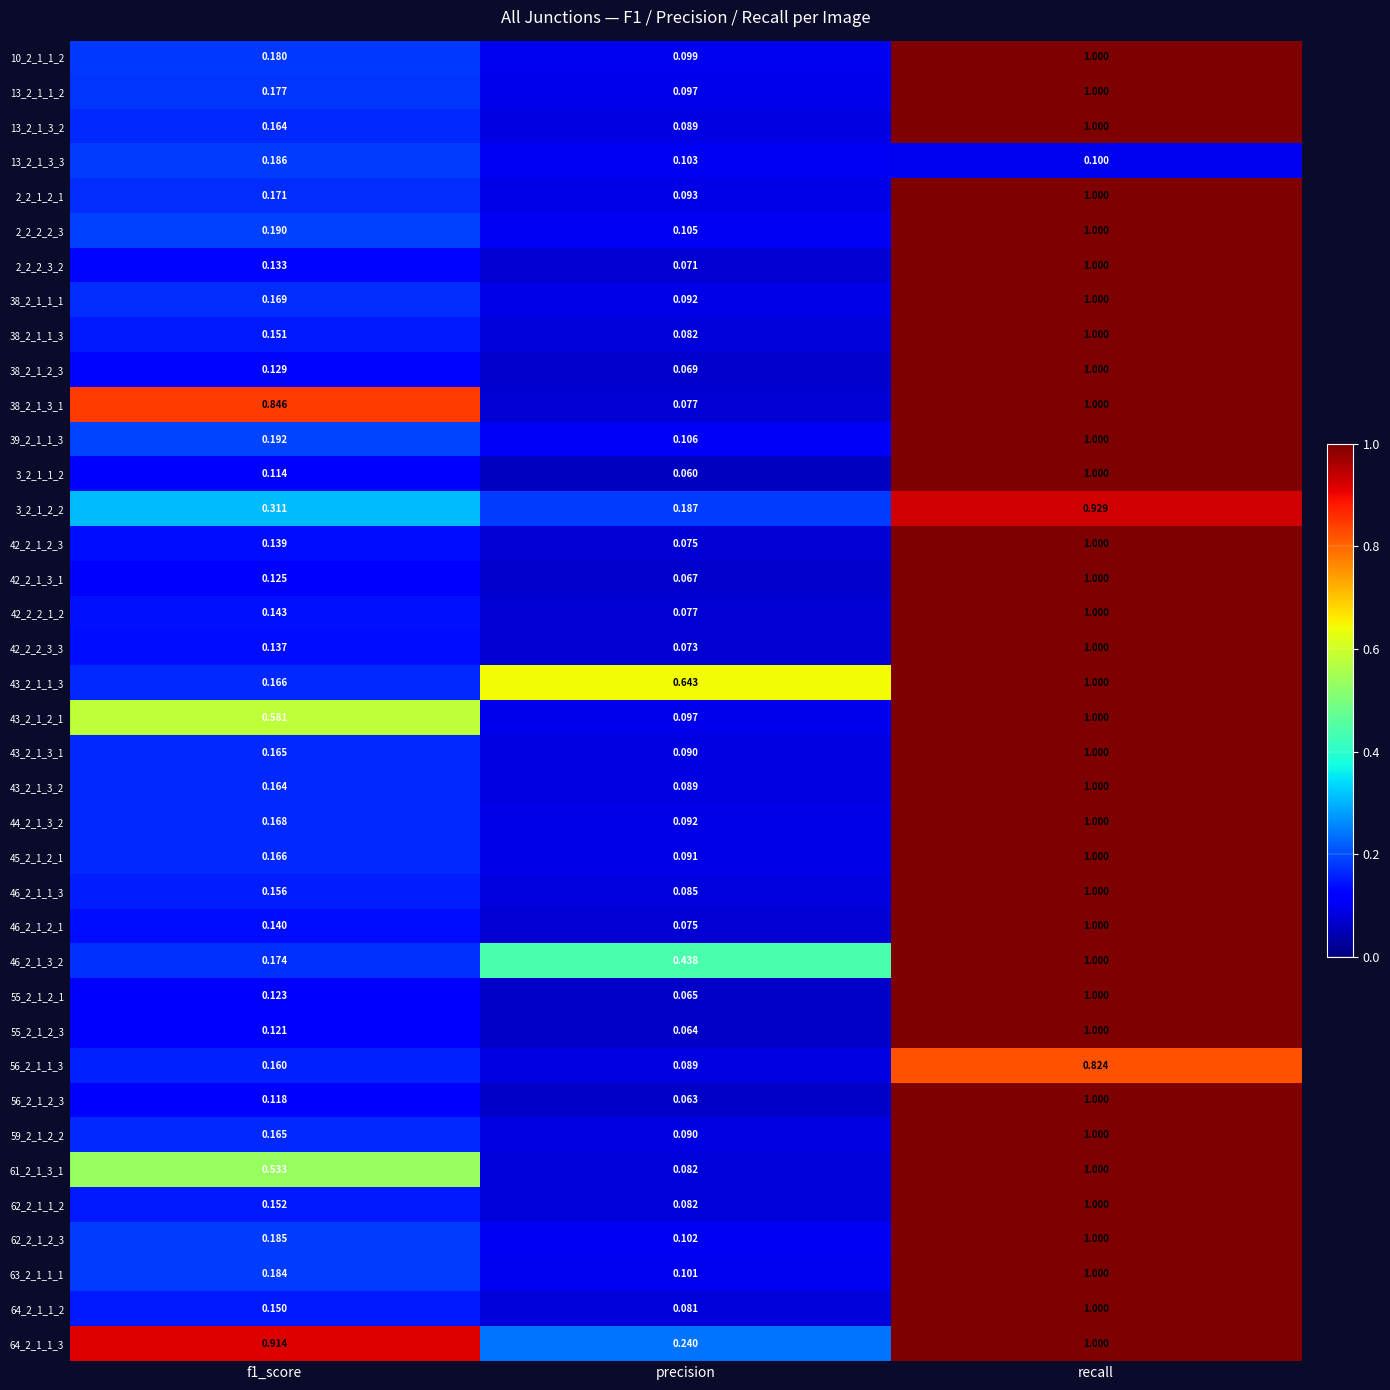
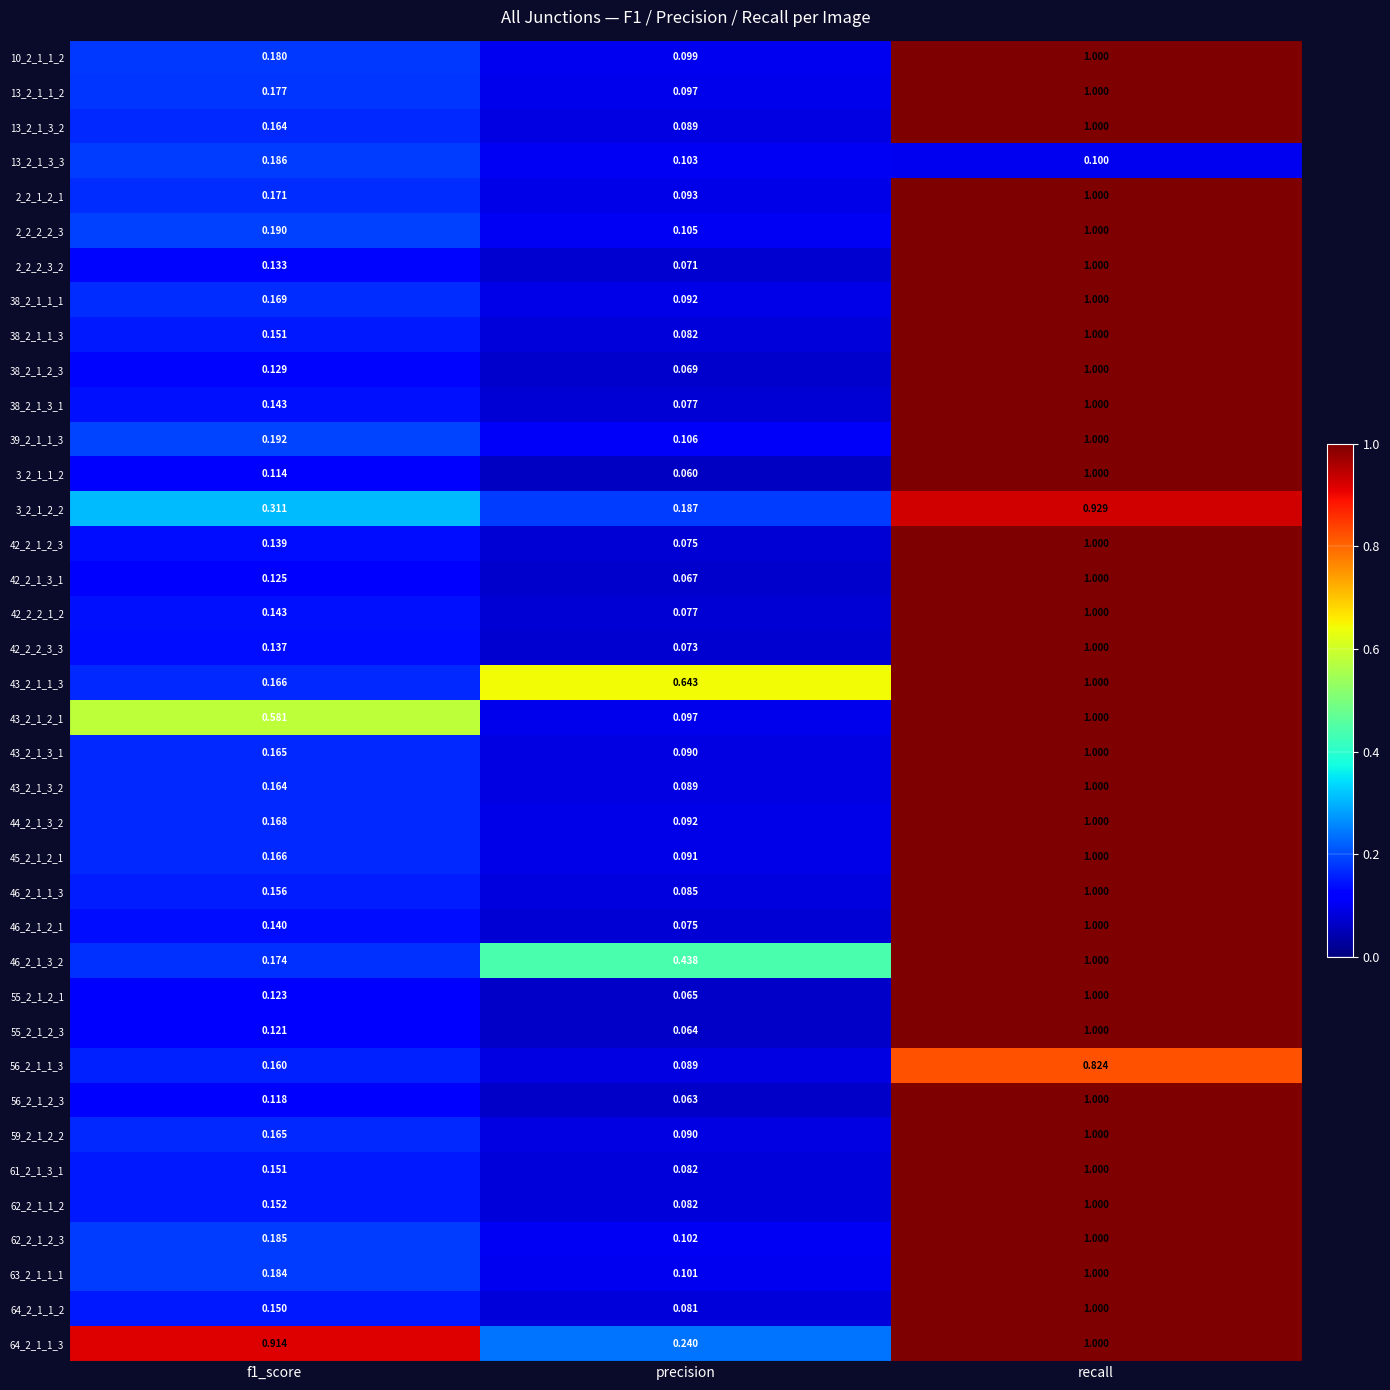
  {
    "10_2_1_1_2": {
      "f1_score": 0.180,
      "precision": 0.099,
      "recall": 1.000
    },
    "13_2_1_1_2": {
      "f1_score": 0.177,
      "precision": 0.097,
      "recall": 1.000
    },
    "13_2_1_3_2": {
      "f1_score": 0.164,
      "precision": 0.089,
      "recall": 1.000
    },
    "13_2_1_3_3": {
      "f1_score": 0.186,
      "precision": 0.103,
      "recall": 0.100
    },
    "2_2_1_2_1": {
      "f1_score": 0.171,
      "precision": 0.093,
      "recall": 1.000
    },
    "2_2_2_2_3": {
      "f1_score": 0.190,
      "precision": 0.105,
      "recall": 1.000
    },
    "2_2_2_3_2": {
      "f1_score": 0.133,
      "precision": 0.071,
      "recall": 1.000
    },
    "38_2_1_1_1": {
      "f1_score": 0.169,
      "precision": 0.092,
      "recall": 1.000
    },
    "38_2_1_1_3": {
      "f1_score": 0.151,
      "precision": 0.082,
      "recall": 1.000
    },
    "38_2_1_2_3": {
      "f1_score": 0.129,
      "precision": 0.069,
      "recall": 1.000
    },
    "38_2_1_3_1": {
-     "f1_score": 0.846,
+     "f1_score": 0.143,
      "precision": 0.077,
      "recall": 1.000
    },
    "39_2_1_1_3": {
      "f1_score": 0.192,
      "precision": 0.106,
      "recall": 1.000
    },
    "3_2_1_1_2": {
      "f1_score": 0.114,
      "precision": 0.060,
      "recall": 1.000
    },
    "3_2_1_2_2": {
      "f1_score": 0.311,
      "precision": 0.187,
      "recall": 0.929
    },
    "42_2_1_2_3": {
      "f1_score": 0.139,
      "precision": 0.075,
      "recall": 1.000
    },
    "42_2_1_3_1": {
      "f1_score": 0.125,
      "precision": 0.067,
      "recall": 1.000
    },
    "42_2_2_1_2": {
      "f1_score": 0.143,
      "precision": 0.077,
      "recall": 1.000
    },
    "42_2_2_3_3": {
      "f1_score": 0.137,
      "precision": 0.073,
      "recall": 1.000
    },
    "43_2_1_1_3": {
      "f1_score": 0.166,
      "precision": 0.643,
      "recall": 1.000
    },
    "43_2_1_2_1": {
      "f1_score": 0.581,
      "precision": 0.097,
      "recall": 1.000
    },
    "43_2_1_3_1": {
      "f1_score": 0.165,
      "precision": 0.090,
      "recall": 1.000
    },
    "43_2_1_3_2": {
      "f1_score": 0.164,
      "precision": 0.089,
      "recall": 1.000
    },
    "44_2_1_3_2": {
      "f1_score": 0.168,
      "precision": 0.092,
      "recall": 1.000
    },
    "45_2_1_2_1": {
      "f1_score": 0.166,
      "precision": 0.091,
      "recall": 1.000
    },
    "46_2_1_1_3": {
      "f1_score": 0.156,
      "precision": 0.085,
      "recall": 1.000
    },
    "46_2_1_2_1": {
      "f1_score": 0.140,
      "precision": 0.075,
      "recall": 1.000
    },
    "46_2_1_3_2": {
      "f1_score": 0.174,
      "precision": 0.438,
      "recall": 1.000
    },
    "55_2_1_2_1": {
      "f1_score": 0.123,
      "precision": 0.065,
      "recall": 1.000
    },
    "55_2_1_2_3": {
      "f1_score": 0.121,
      "precision": 0.064,
      "recall": 1.000
    },
    "56_2_1_1_3": {
      "f1_score": 0.160,
      "precision": 0.089,
      "recall": 0.824
    },
    "56_2_1_2_3": {
      "f1_score": 0.118,
      "precision": 0.063,
      "recall": 1.000
    },
    "59_2_1_2_2": {
      "f1_score": 0.165,
      "precision": 0.090,
      "recall": 1.000
    },
    "61_2_1_3_1": {
-     "f1_score": 0.533,
+     "f1_score": 0.151,
      "precision": 0.082,
      "recall": 1.000
    },
    "62_2_1_1_2": {
      "f1_score": 0.152,
      "precision": 0.082,
      "recall": 1.000
    },
    "62_2_1_2_3": {
      "f1_score": 0.185,
      "precision": 0.102,
      "recall": 1.000
    },
    "63_2_1_1_1": {
      "f1_score": 0.184,
      "precision": 0.101,
      "recall": 1.000
    },
    "64_2_1_1_2": {
      "f1_score": 0.150,
      "precision": 0.081,
      "recall": 1.000
    },
    "64_2_1_1_3": {
      "f1_score": 0.914,
      "precision": 0.240,
      "recall": 1.000
    }
  }
